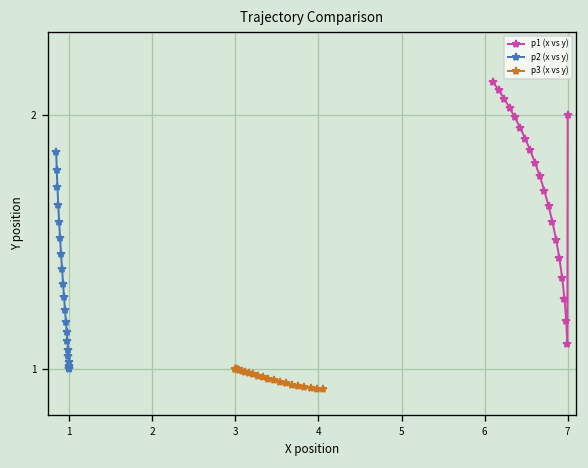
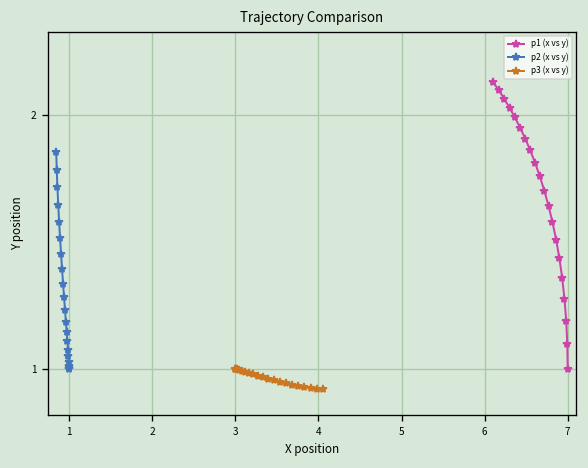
  {
    "p1 (x vs y)": {
-     "7": 2
+     "7": 1
    },
    "p2 (x vs y)": {
      "1": 1
    },
    "p3 (x vs y)": {
      "3": 1
    }
  }
